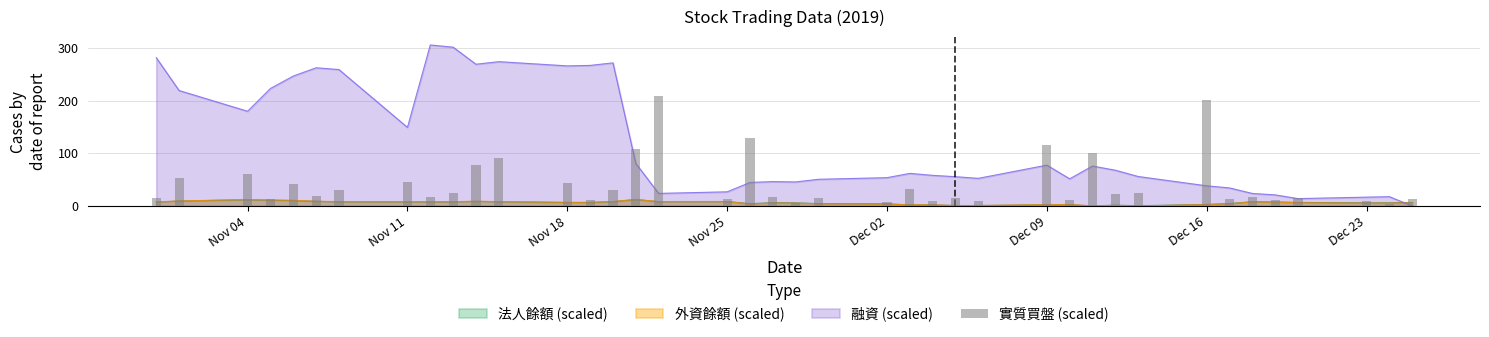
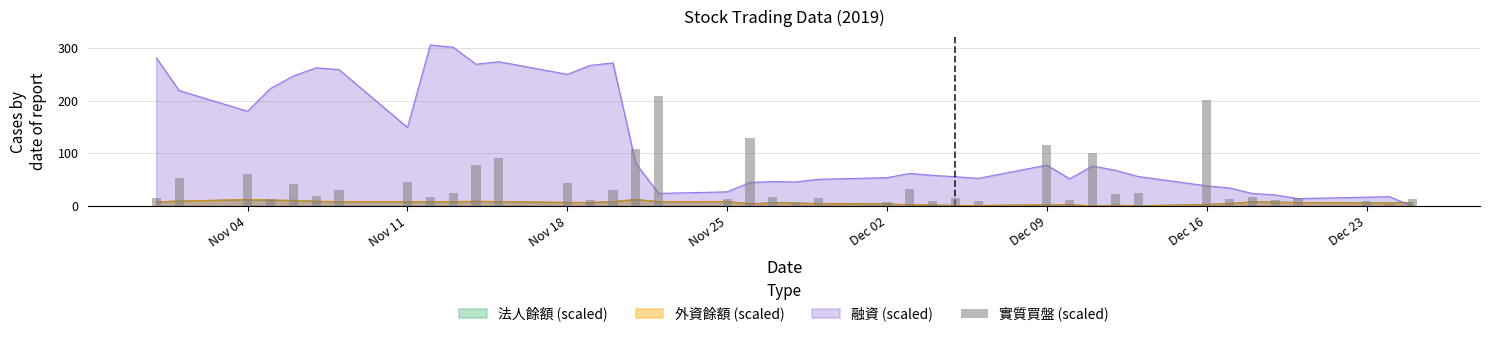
  {
    "實質買盤 (scaled)": {
      "Nov 04": 60,
      "Nov 11": 50,
      "Nov 18": 40,
      "Nov 25": 10,
      "Dec 02": 10,
      "Dec 09": 120,
      "Dec 16": 200,
      "Dec 23": 10
    },
    "融資 (scaled)": {
      "Nov 04": 180,
      "Nov 11": 150,
-     "Nov 18": 270,
+     "Nov 18": 250,
      "Nov 25": 30,
      "Dec 02": 50,
      "Dec 09": 80,
      "Dec 16": 40,
      "Dec 23": 20
    }
  }
